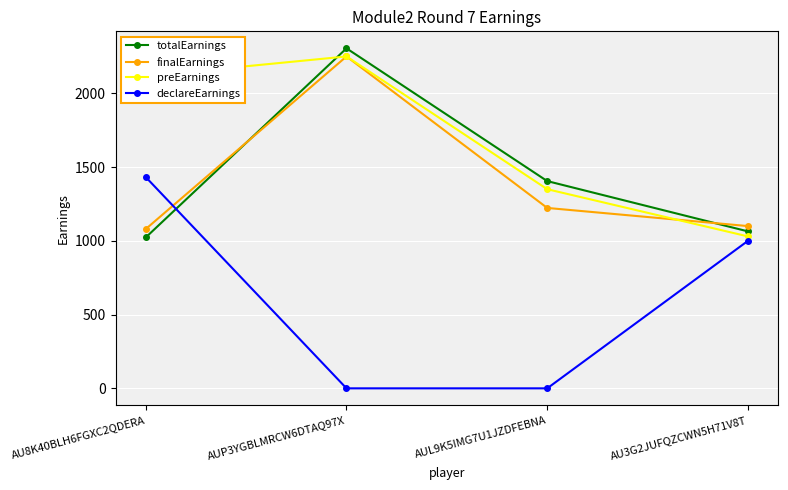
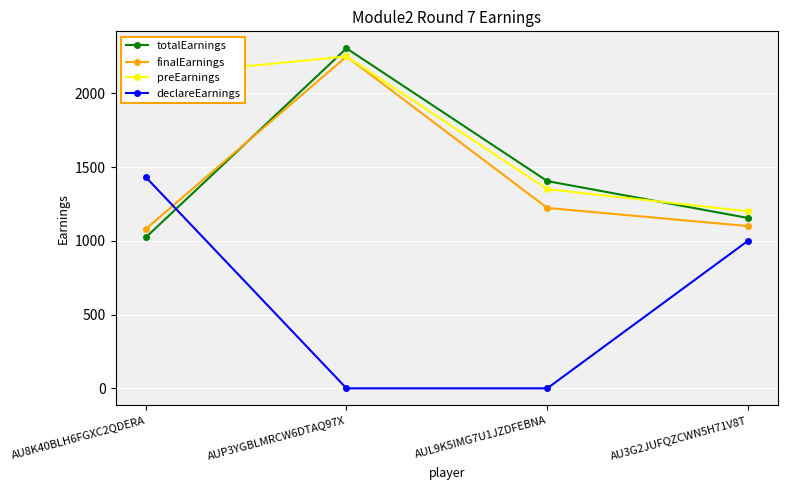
  {
    "totalEarnings": {
      "AU8K40BLH6FGXC2QDERA": 1020,
      "AUP3YGBLMRCW6DTAQ97X": 2310,
      "AUL9K5IMG7U1JZDFEBNA": 1410,
-     "AU3G2JUFQZCWN5H71V8T": 1060
+     "AU3G2JUFQZCWN5H71V8T": 1160
    },
    "finalEarnings": {
      "AU8K40BLH6FGXC2QDERA": 1080,
      "AUL9K5IMG7U1JZDFEBNA": 1220,
      "AU3G2JUFQZCWN5H71V8T": 1100
    },
    "preEarnings": {
      "AUL9K5IMG7U1JZDFEBNA": 1350,
-     "AU3G2JUFQZCWN5H71V8T": 1030
+     "AU3G2JUFQZCWN5H71V8T": 1200
    },
    "declareEarnings": {
      "AU8K40BLH6FGXC2QDERA": 1430,
      "AUP3YGBLMRCW6DTAQ97X": 0,
      "AUL9K5IMG7U1JZDFEBNA": 0,
      "AU3G2JUFQZCWN5H71V8T": 1000
    }
  }
